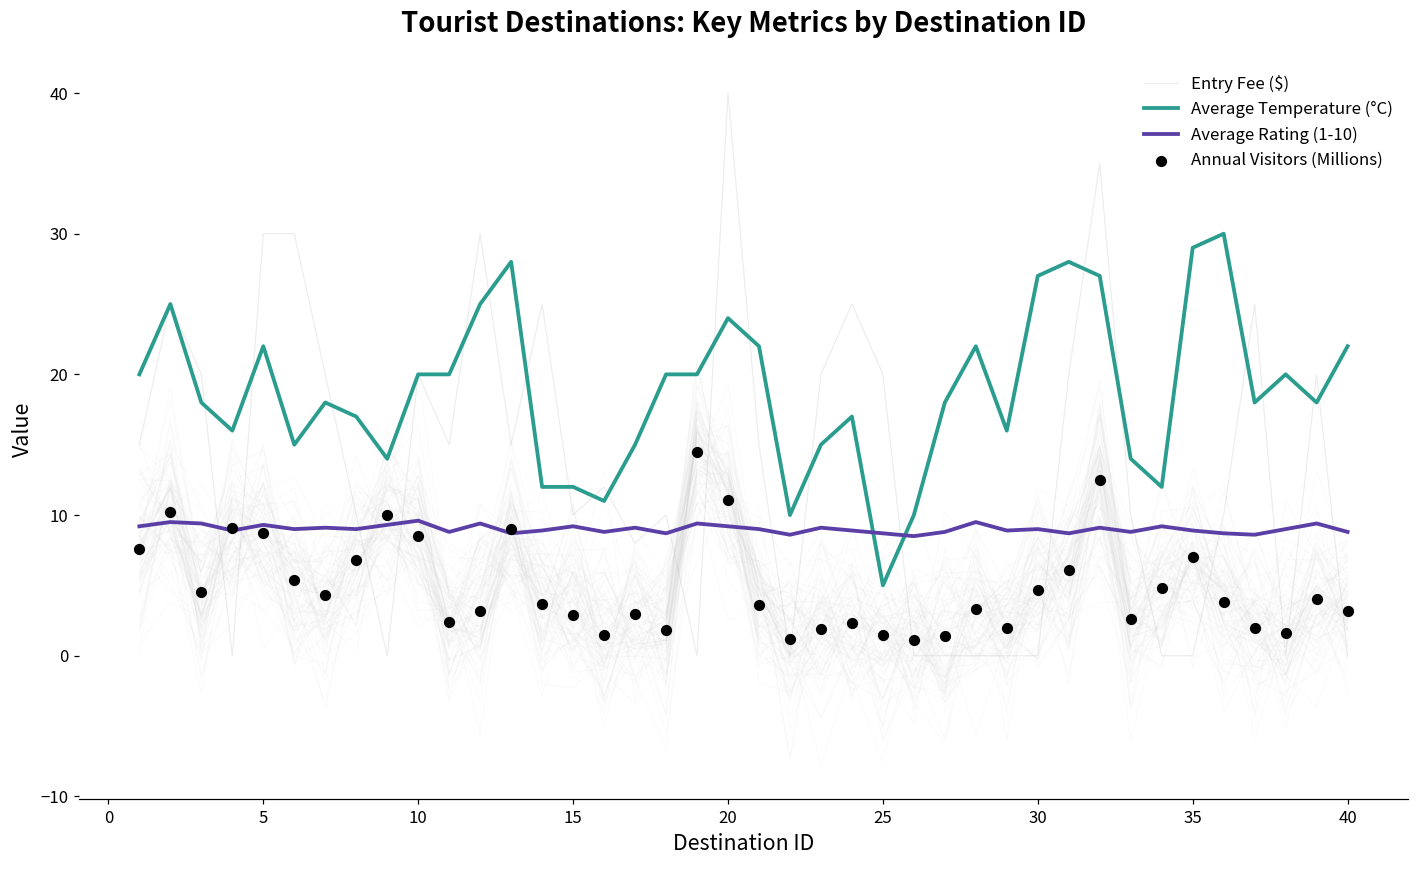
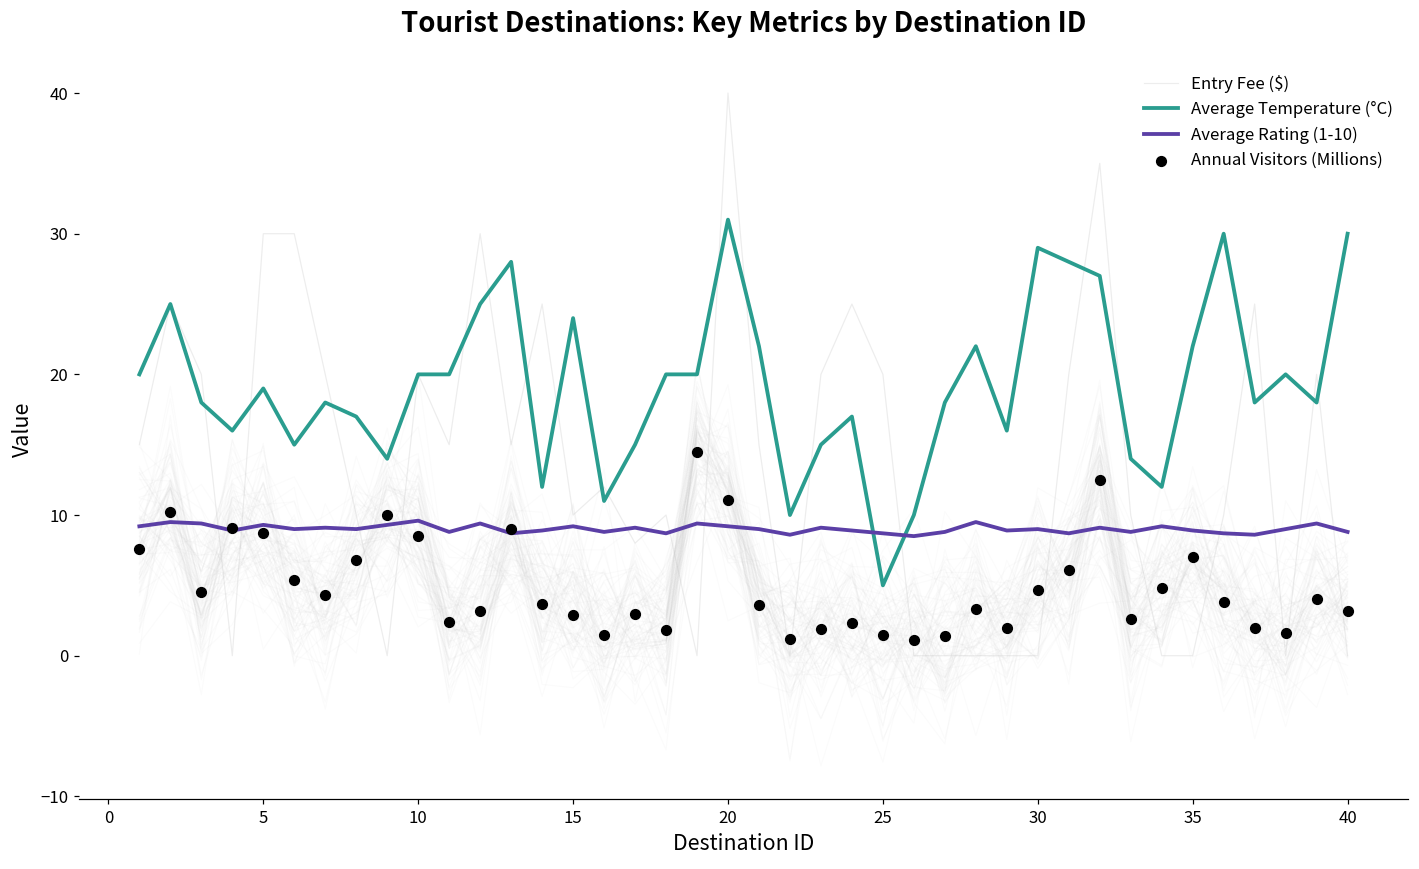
  {
    "Average Temperature (°C)": {
-     "5": 22,
-     "15": 12,
-     "20": 24,
-     "30": 27,
-     "35": 29,
-     "40": 22
+     "5": 19,
+     "15": 24,
+     "20": 31,
+     "30": 29,
+     "35": 22,
+     "40": 30
    }
  }
